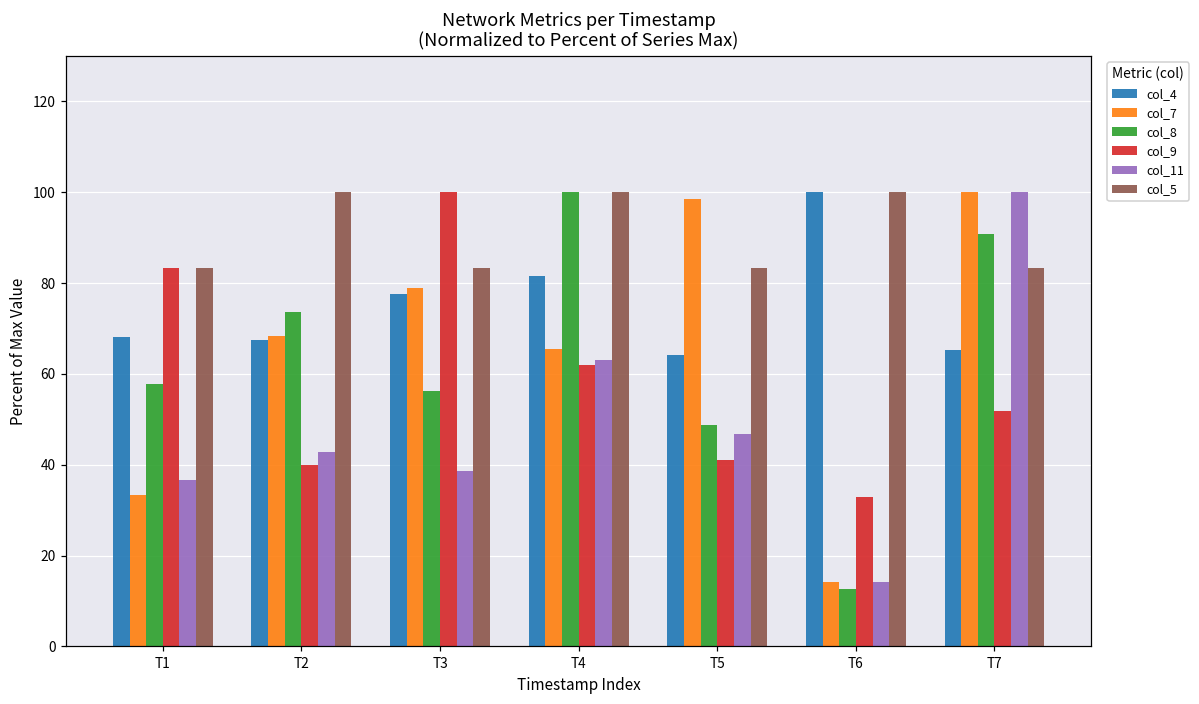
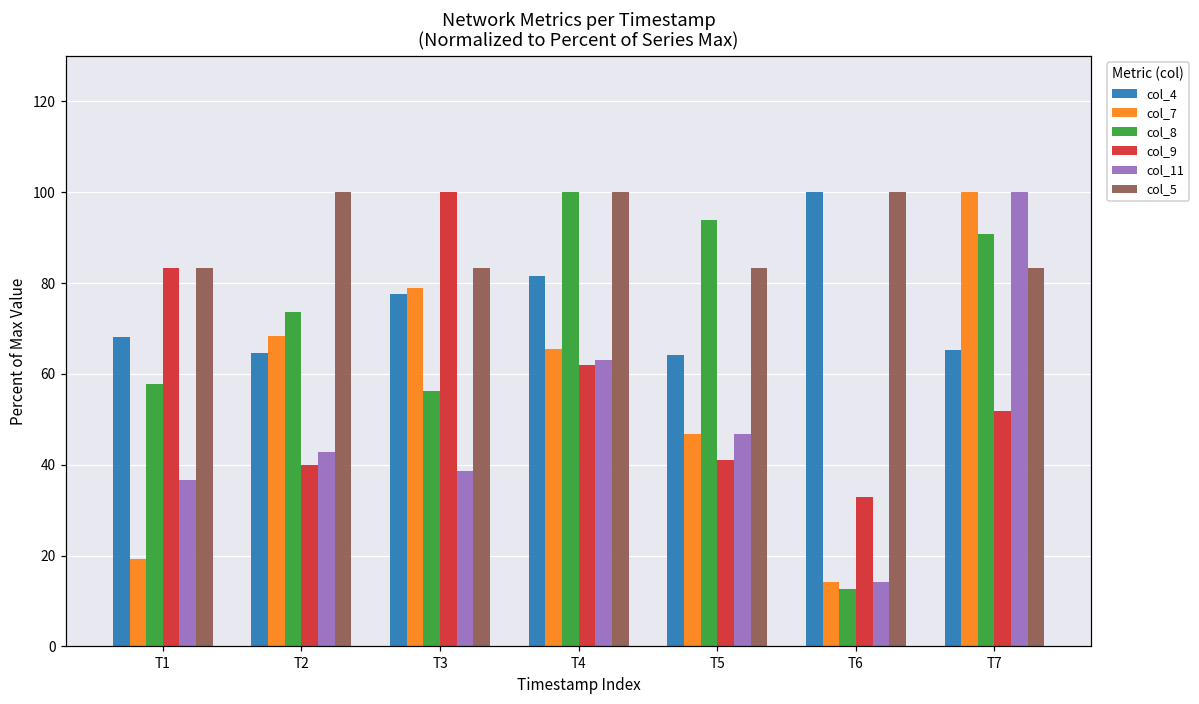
  {
    "col_4": {
      "T1": 68,
-     "T2": 68,
+     "T2": 65,
      "T3": 78,
      "T4": 82,
      "T5": 64,
      "T6": 100,
      "T7": 65
    },
    "col_7": {
-     "T1": 33,
+     "T1": 19,
      "T2": 68,
      "T3": 79,
      "T4": 65,
-     "T5": 99,
+     "T5": 47,
      "T6": 14,
      "T7": 100
    },
    "col_8": {
      "T1": 58,
      "T2": 74,
      "T3": 56,
      "T4": 100,
-     "T5": 49,
+     "T5": 94,
      "T6": 13,
      "T7": 91
    },
    "col_9": {
      "T1": 83,
      "T2": 40,
      "T3": 100,
      "T4": 62,
      "T5": 41,
      "T6": 33,
      "T7": 52
    },
    "col_11": {
      "T1": 37,
      "T2": 43,
      "T3": 39,
      "T4": 63,
      "T5": 47,
      "T6": 14,
      "T7": 100
    },
    "col_5": {
      "T1": 83,
      "T2": 100,
      "T3": 83,
      "T4": 100,
      "T5": 83,
      "T6": 100,
      "T7": 83
    }
  }
